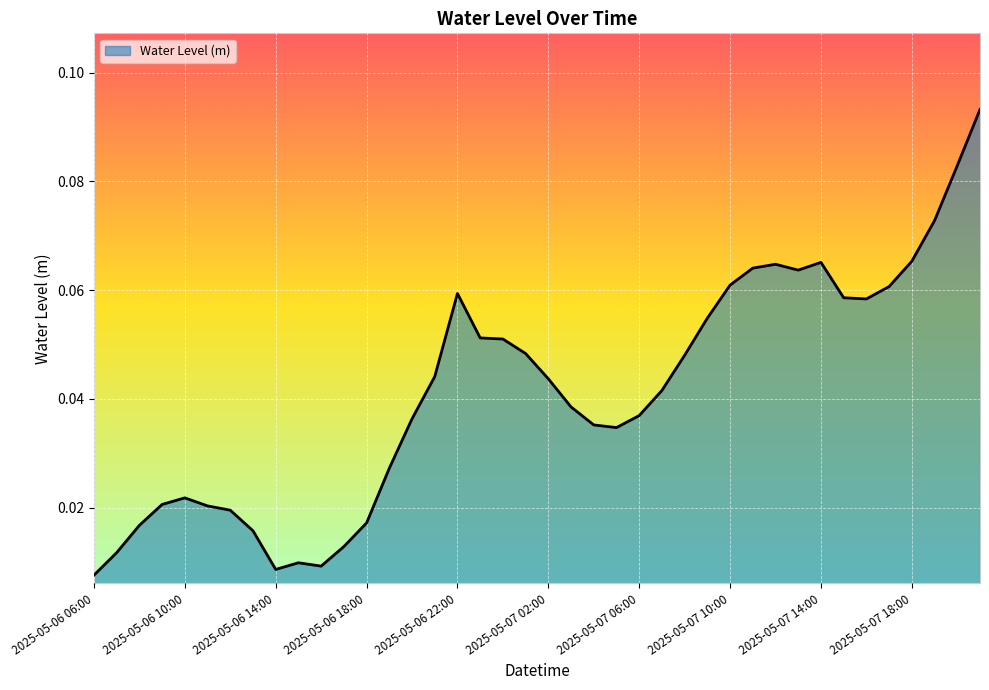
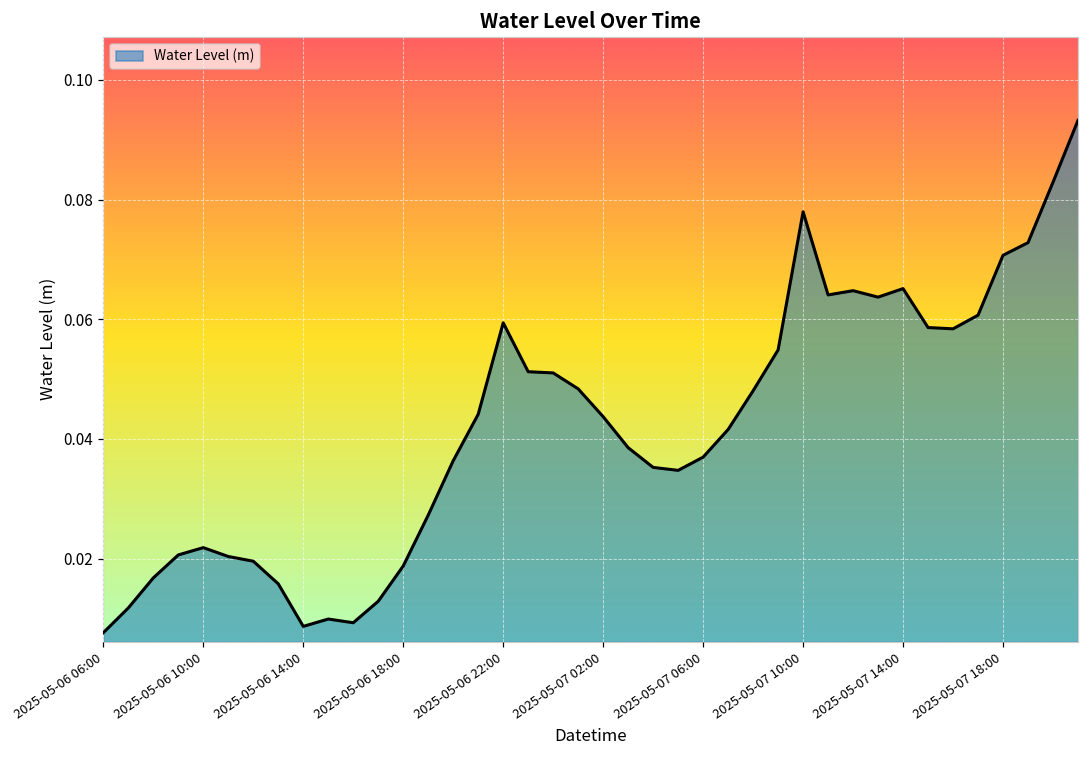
  {
    "2025-05-06 06:00": 0.008,
    "2025-05-06 10:00": 0.022,
    "2025-05-06 14:00": 0.009,
-   "2025-05-06 18:00": 0.017,
+   "2025-05-06 18:00": 0.019,
    "2025-05-06 22:00": 0.059,
    "2025-05-07 02:00": 0.044,
    "2025-05-07 06:00": 0.037,
-   "2025-05-07 10:00": 0.061,
+   "2025-05-07 10:00": 0.078,
    "2025-05-07 14:00": 0.065,
-   "2025-05-07 18:00": 0.065
+   "2025-05-07 18:00": 0.071
  }
